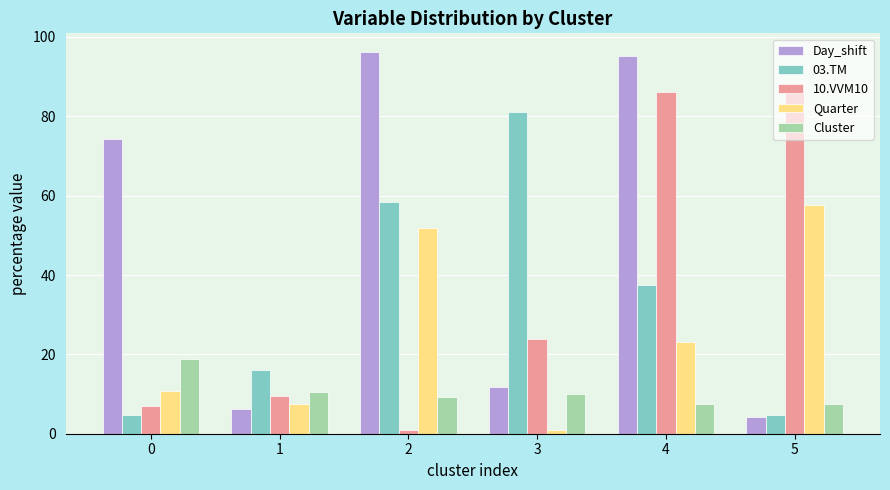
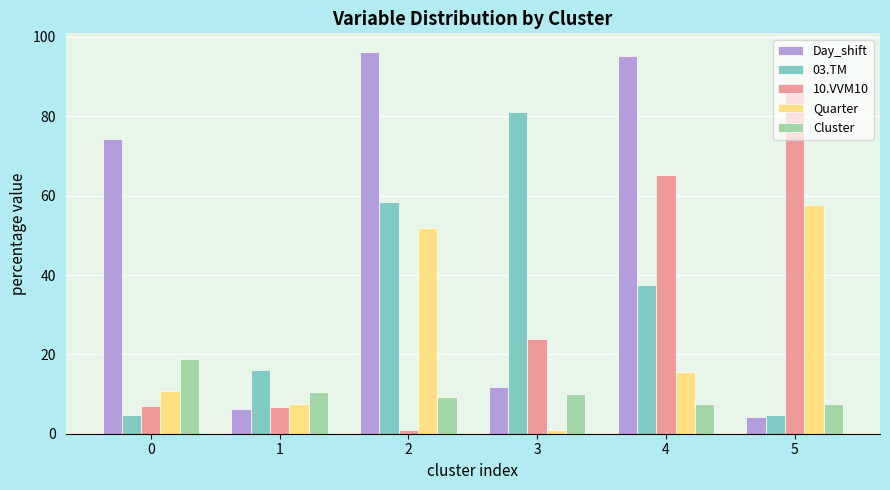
  {
    "Day_shift": {
      "0": 74,
      "1": 6,
      "2": 96,
      "3": 12,
      "4": 95,
      "5": 4
    },
    "10.VVM10": {
      "0": 7,
-     "1": 10,
+     "1": 7,
      "2": 1,
      "3": 24,
-     "4": 86
+     "4": 65
    },
    "Quarter": {
      "0": 11,
      "1": 7,
      "2": 52,
      "3": 1,
-     "4": 23,
+     "4": 15,
      "5": 58
    }
  }
